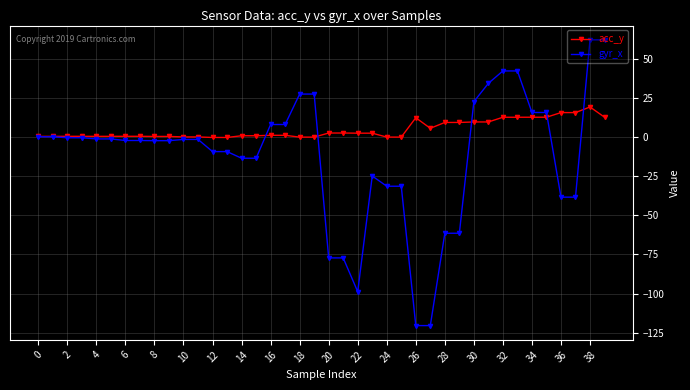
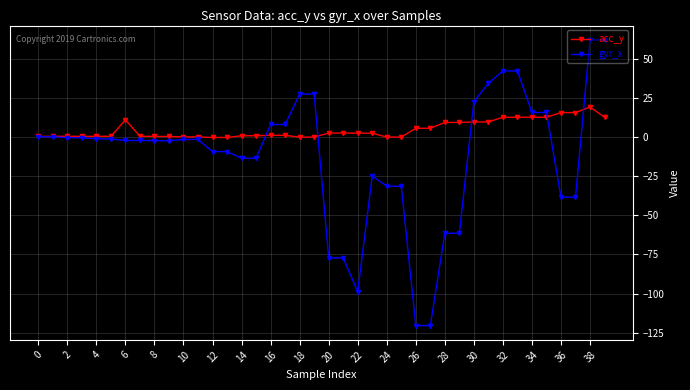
  {
    "acc_y": {
      "4": 1,
-     "6": 1,
+     "6": 11,
      "8": 1,
      "12": 0,
      "14": 1,
      "16": 1,
      "18": 0,
      "20": 3,
      "22": 3,
      "24": 0,
-     "26": 13,
+     "26": 6,
      "28": 10,
      "30": 10,
      "32": 13,
      "34": 13,
      "36": 16,
      "38": 20
    },
    "gyr_x": {
      "4": -1,
      "6": -2,
      "8": -2,
      "12": -9,
      "14": -13,
      "16": 8,
      "18": 28,
      "20": -77,
      "22": -99,
      "24": -31,
      "26": -121,
      "28": -61,
      "30": 23,
      "32": 43,
      "34": 16,
      "36": -38
    }
  }
